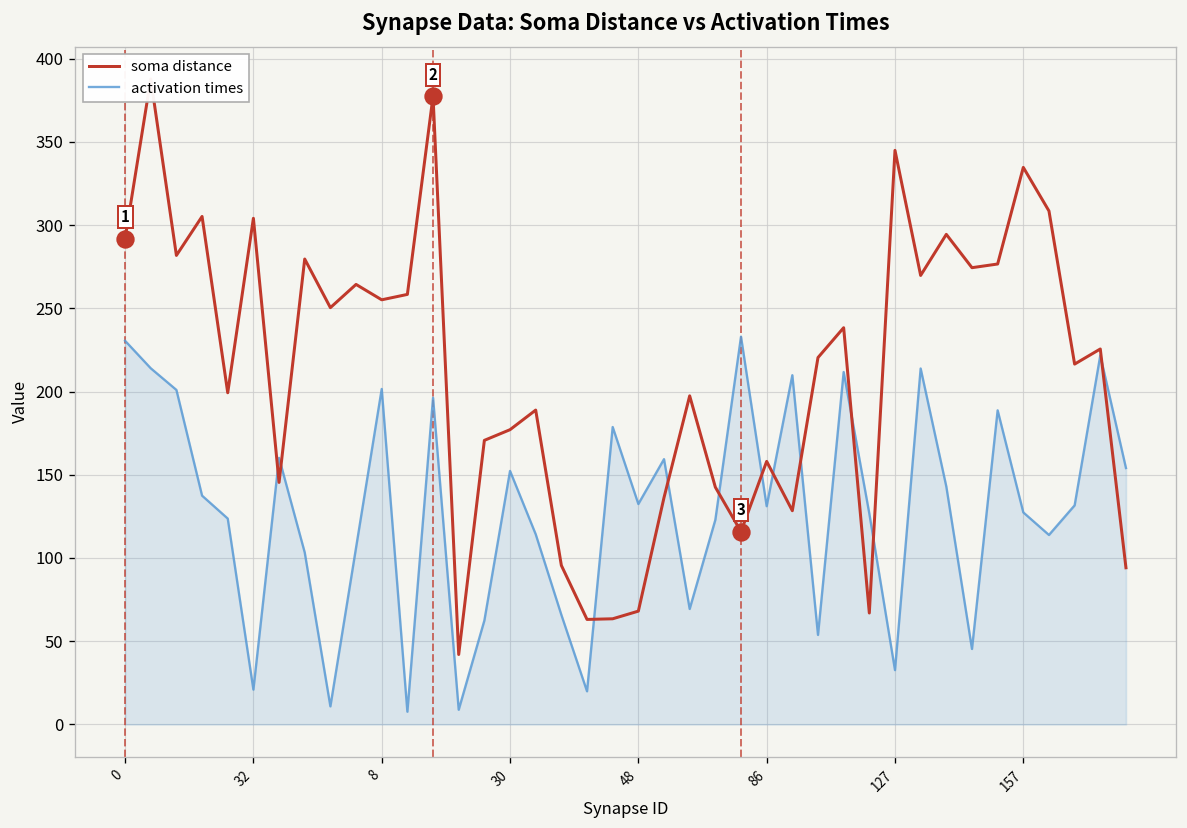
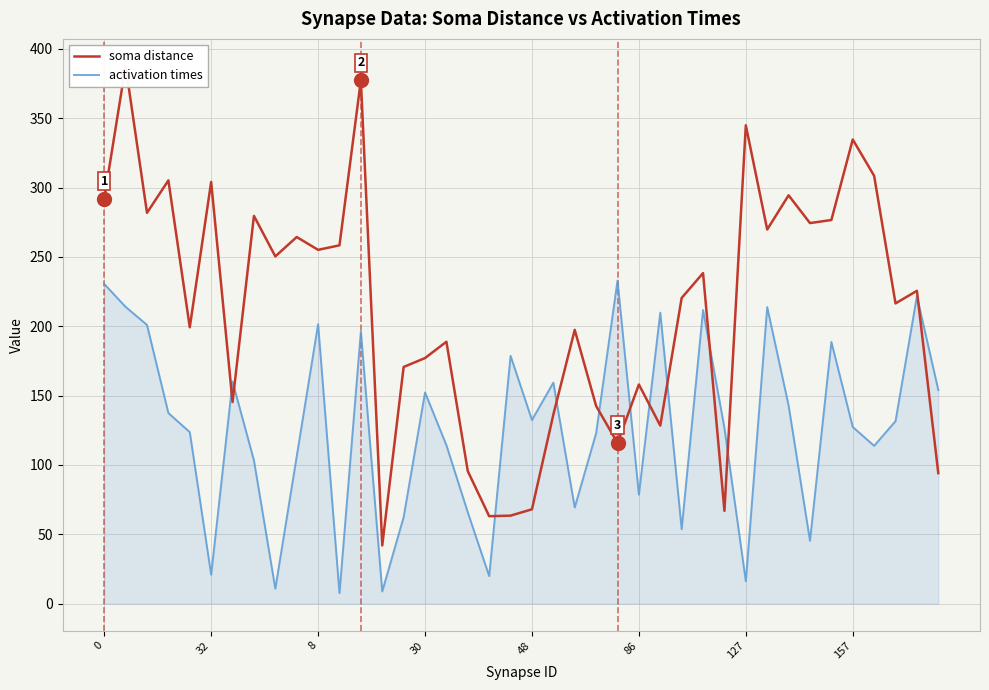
  {
    "activation times": {
      "0": 231,
      "30": 152,
      "48": 132,
-     "86": 131,
-     "127": 33,
+     "86": 79,
+     "127": 16,
      "157": 127
    }
  }
